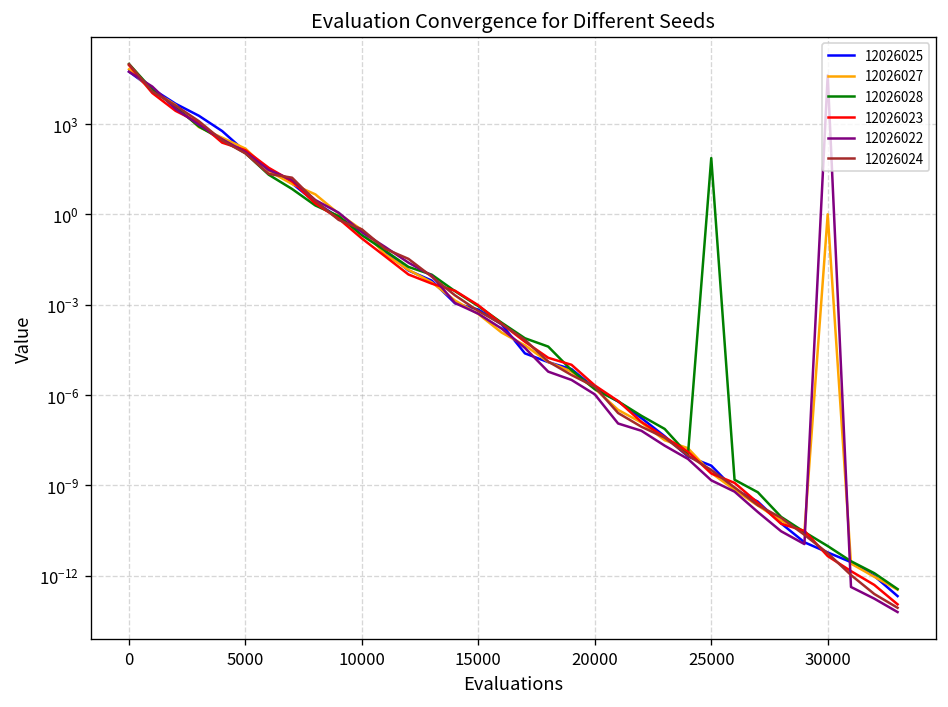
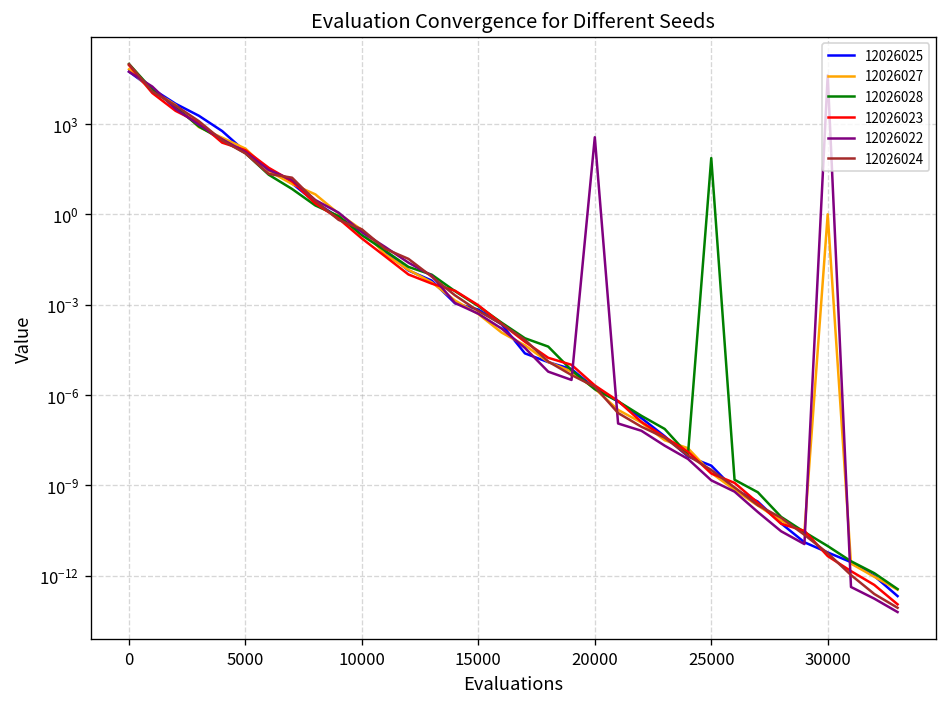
  {
    "12026025": {
      "25000": 0.000000005
    },
    "12026027": {
      "30000": 1
    },
    "12026028": {
      "10000": 0.2,
      "25000": 70,
      "30000": 0.000000000010
    },
    "12026023": {
      "10000": 0.2
    },
    "12026022": {
-     "20000": 0,
+     "20000": 400,
      "25000": 0.000000001
    }
  }
